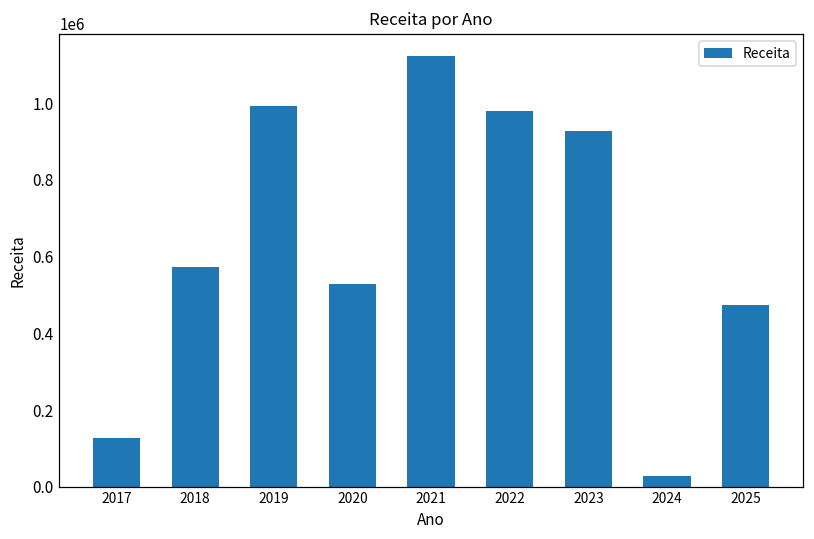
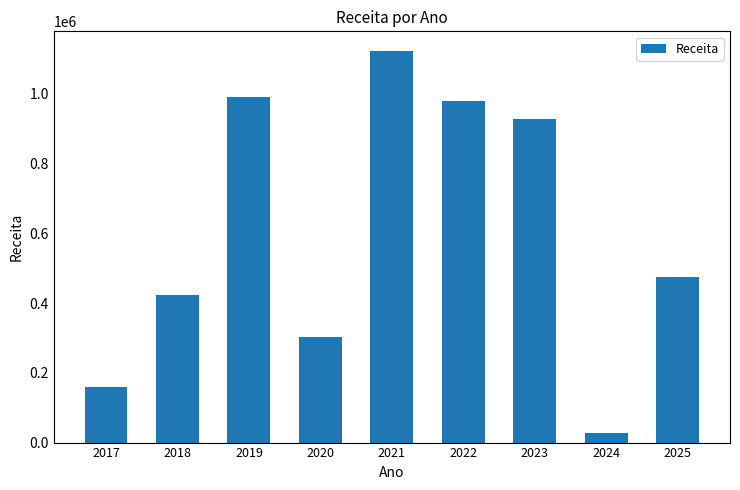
  {
-   "2017": 130000,
-   "2018": 570000,
+   "2017": 160000,
+   "2018": 420000,
    "2019": 990000,
-   "2020": 530000,
+   "2020": 300000,
    "2021": 1120000,
    "2022": 980000,
    "2023": 930000,
    "2024": 30000,
    "2025": 480000
  }
